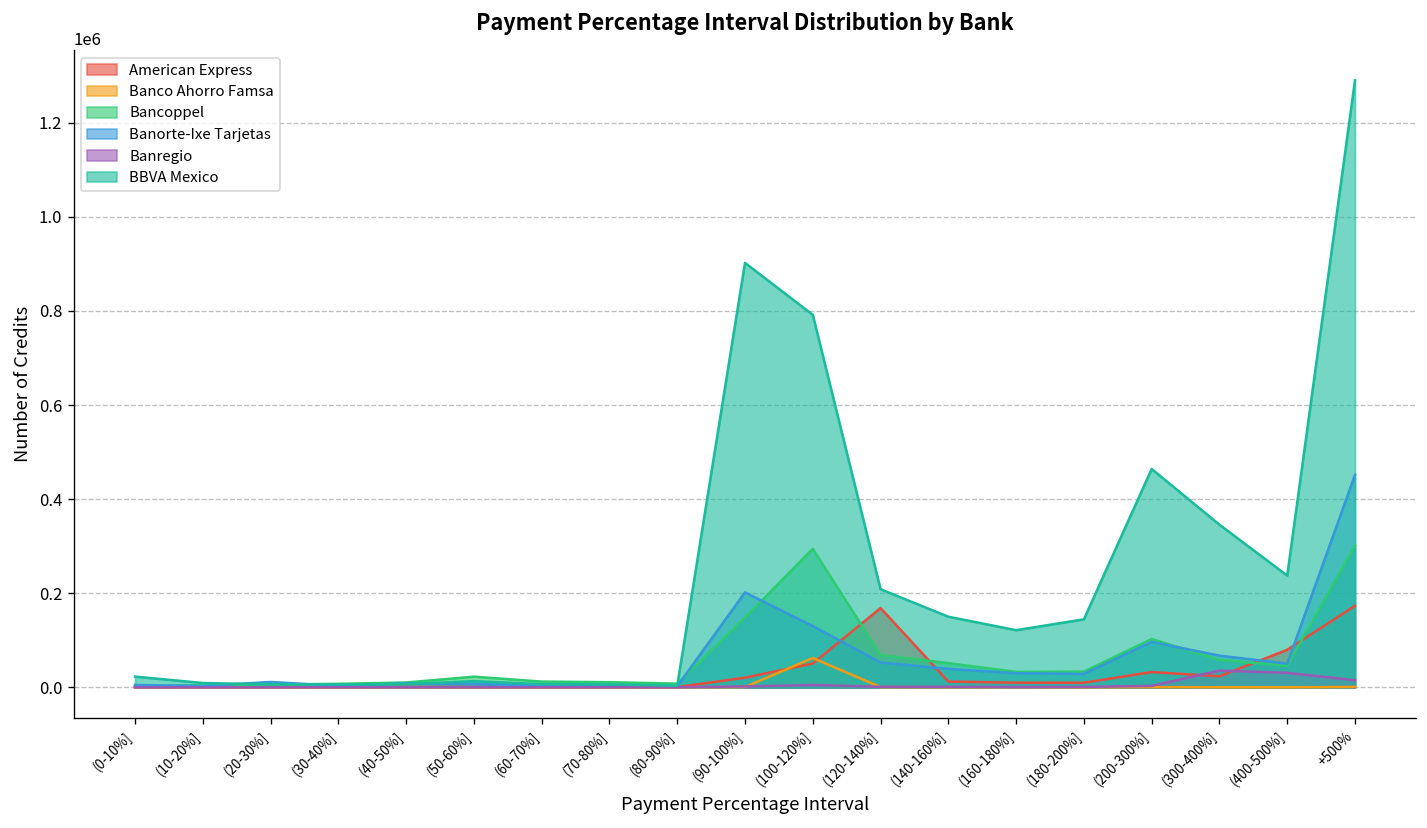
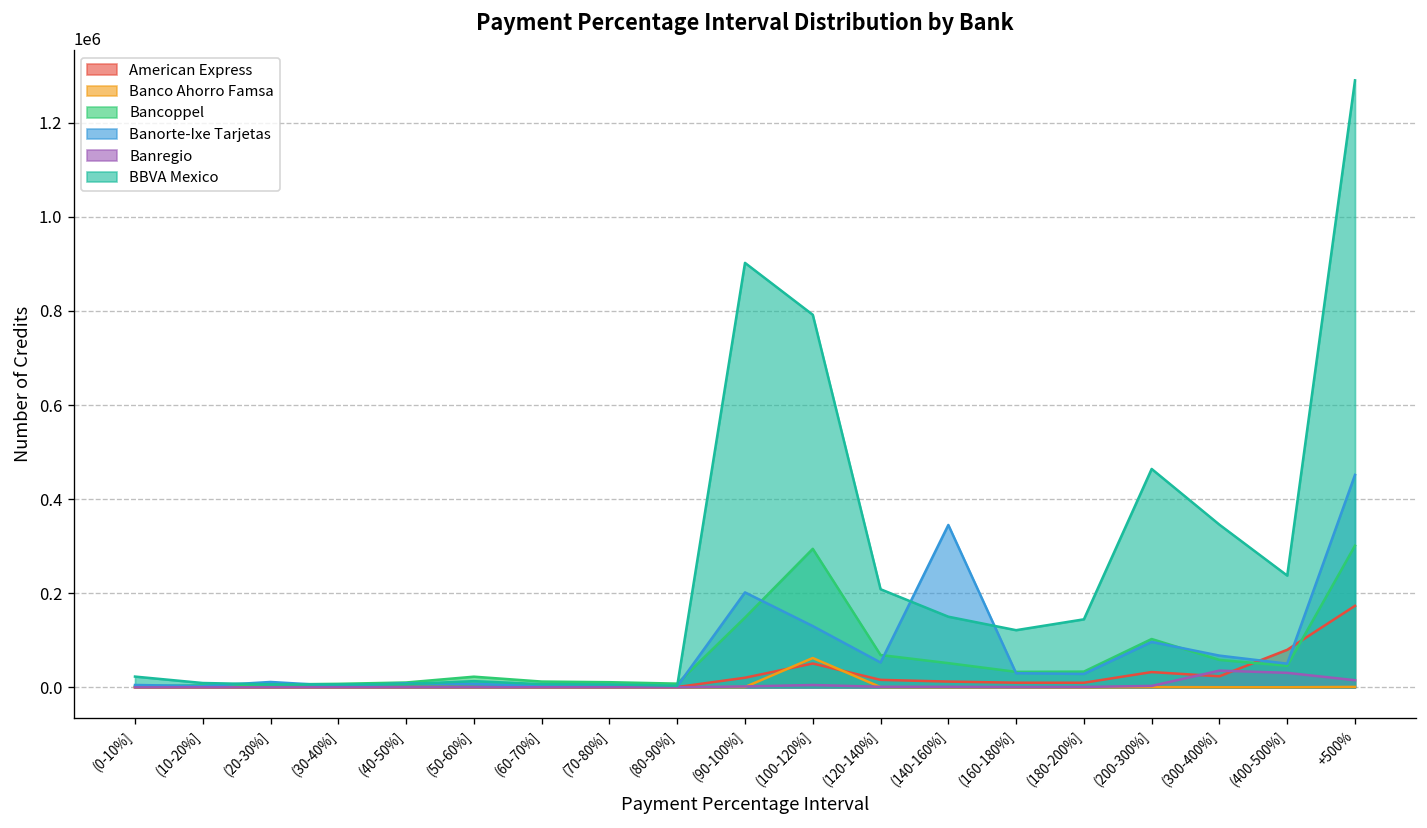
  {
    "American Express": {
      "(90-100%]": 20000,
      "(100-120%]": 50000,
-     "(120-140%]": 170000,
+     "(120-140%]": 20000,
      "(140-160%]": 10000,
      "(160-180%]": 10000,
      "(180-200%]": 10000,
      "(200-300%]": 30000,
      "(300-400%]": 20000,
      "(400-500%]": 80000,
      "+500%": 170000
    },
    "Banco Ahorro Famsa": {
      "(100-120%]": 60000,
      "(300-400%]": 0,
      "(400-500%]": 0,
      "+500%": 0
    },
    "Banorte-Ixe Tarjetas": {
      "(90-100%]": 200000,
      "(100-120%]": 130000,
      "(120-140%]": 50000,
-     "(140-160%]": 40000,
+     "(140-160%]": 350000,
      "(300-400%]": 70000,
      "+500%": 450000
    },
    "Banregio": {
      "(100-120%]": 0,
      "(300-400%]": 40000,
      "(400-500%]": 30000,
      "+500%": 20000
    }
  }
